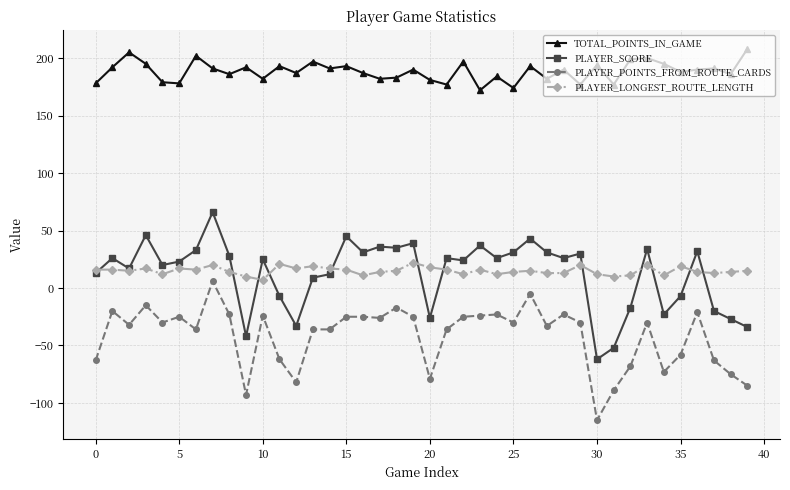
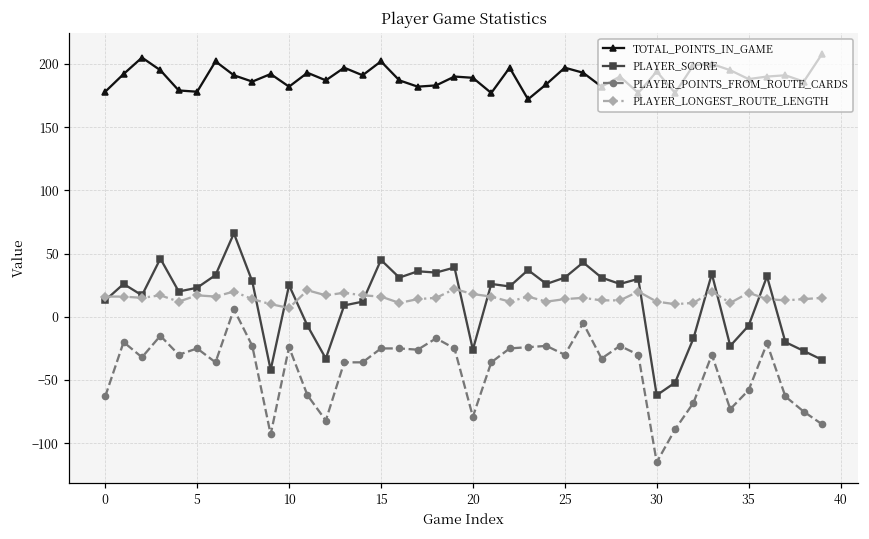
  {
    "TOTAL_POINTS_IN_GAME": {
      "0": 178,
      "5": 178,
      "10": 182,
-     "15": 193,
-     "20": 181,
-     "25": 174
+     "15": 202,
+     "20": 189,
+     "25": 197
    },
    "PLAYER_SCORE": {
      "0": 13,
      "5": 23,
      "10": 25,
      "15": 45,
      "20": -26,
      "25": 31,
      "30": -62,
      "35": -7
    },
    "PLAYER_POINTS_FROM_ROUTE_CARDS": {
      "0": -63,
      "5": -25,
      "10": -24,
      "15": -25,
      "20": -79,
      "25": -30,
      "30": -115,
      "35": -58
    },
    "PLAYER_LONGEST_ROUTE_LENGTH": {
      "0": 16,
      "5": 17,
      "10": 7,
      "15": 16,
      "20": 18,
      "25": 14,
      "30": 12,
      "35": 19
    }
  }
